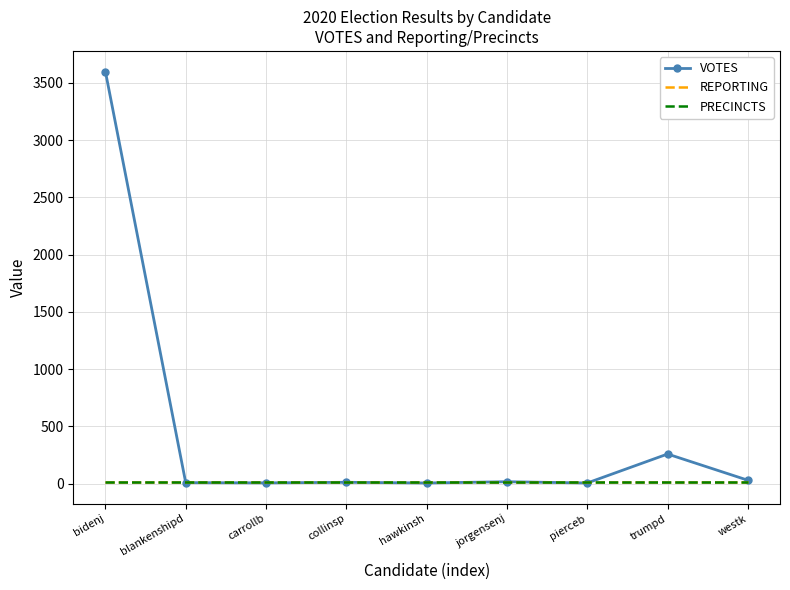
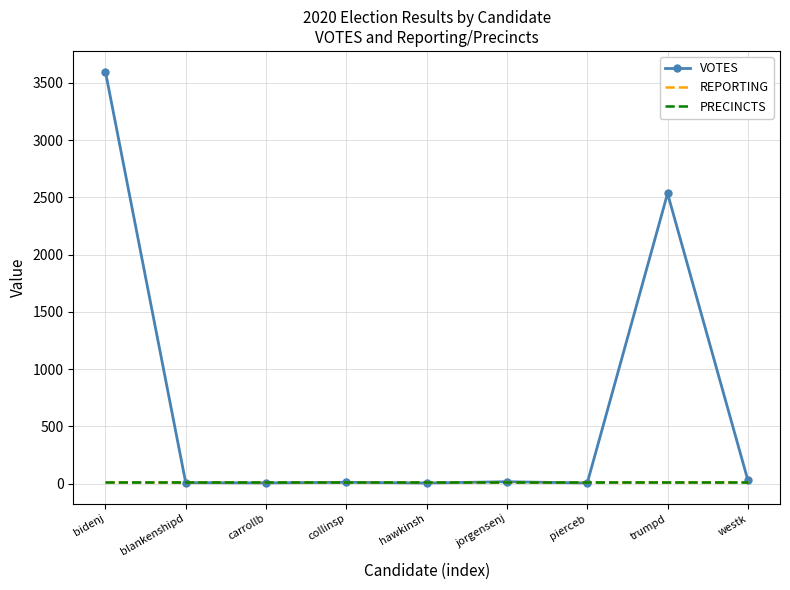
  {
    "VOTES": {
      "bidenj": 3600,
-     "trumpd": 260
+     "trumpd": 2530
    },
    "PRECINCTS": {
      "bidenj": 20,
      "trumpd": 20
    }
  }
